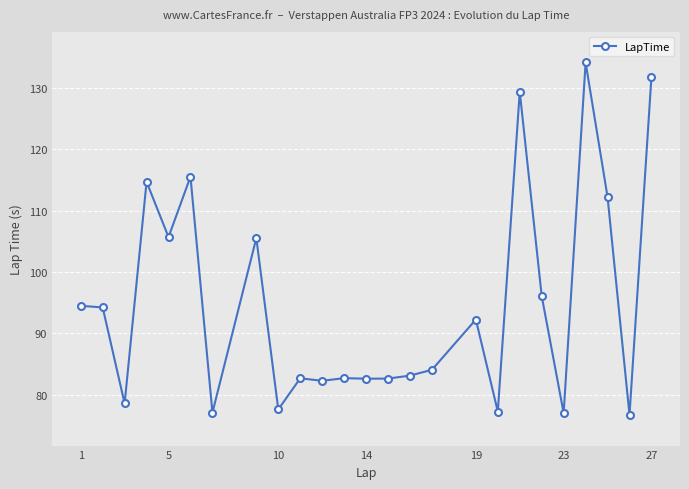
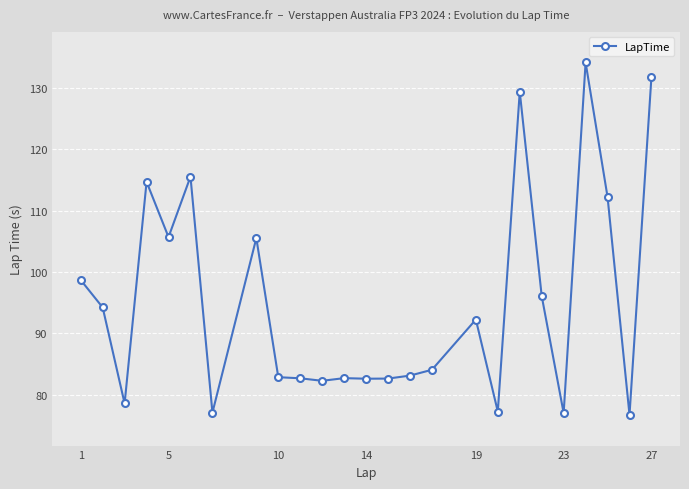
  {
-   "1": 94,
+   "1": 99,
    "5": 106,
-   "10": 78,
+   "10": 83,
    "14": 83,
    "19": 92,
    "23": 77,
    "27": 132
  }
